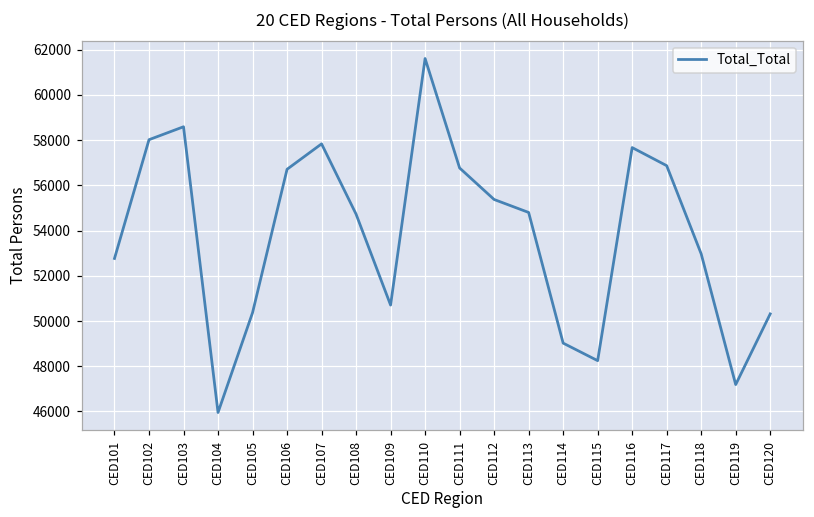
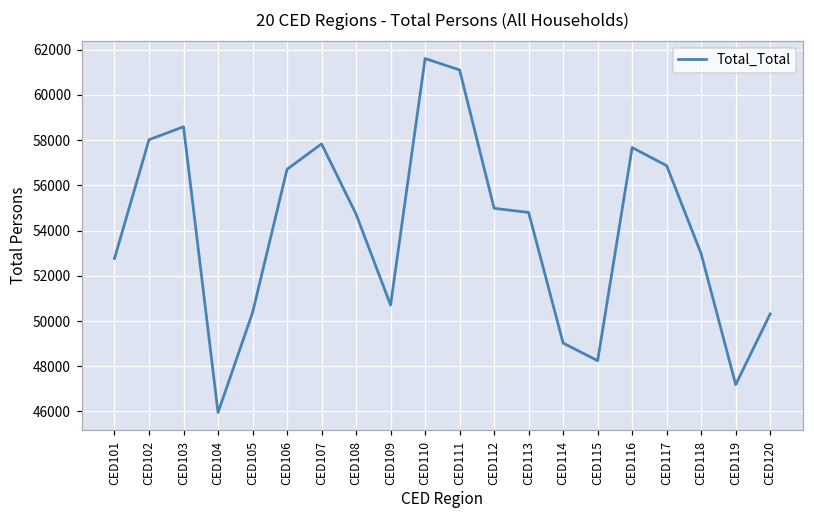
  {
    "CED101": 52800,
    "CED102": 58000,
    "CED103": 58600,
    "CED104": 46000,
    "CED105": 50400,
    "CED106": 56700,
    "CED107": 57800,
    "CED108": 54700,
    "CED109": 50700,
    "CED110": 61600,
-   "CED111": 56800,
-   "CED112": 55400,
+   "CED111": 61100,
+   "CED112": 55000,
    "CED113": 54800,
    "CED114": 49000,
    "CED115": 48200,
    "CED116": 57700,
    "CED117": 56900,
    "CED118": 53000,
    "CED119": 47200,
    "CED120": 50300
  }
